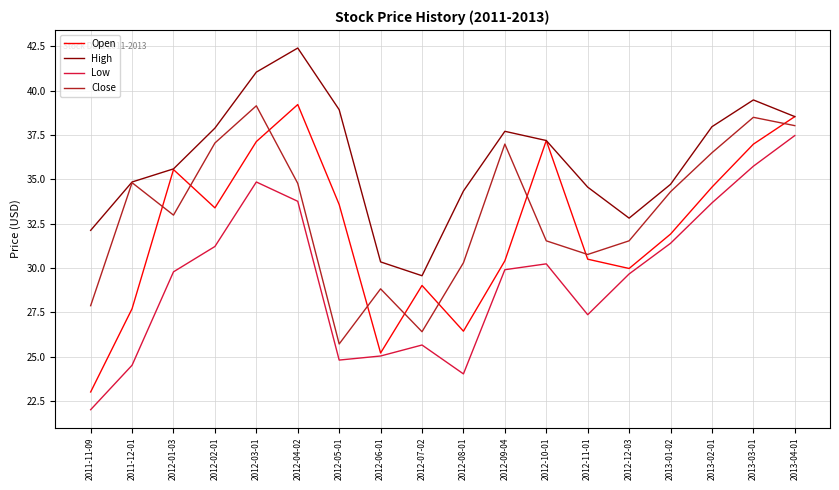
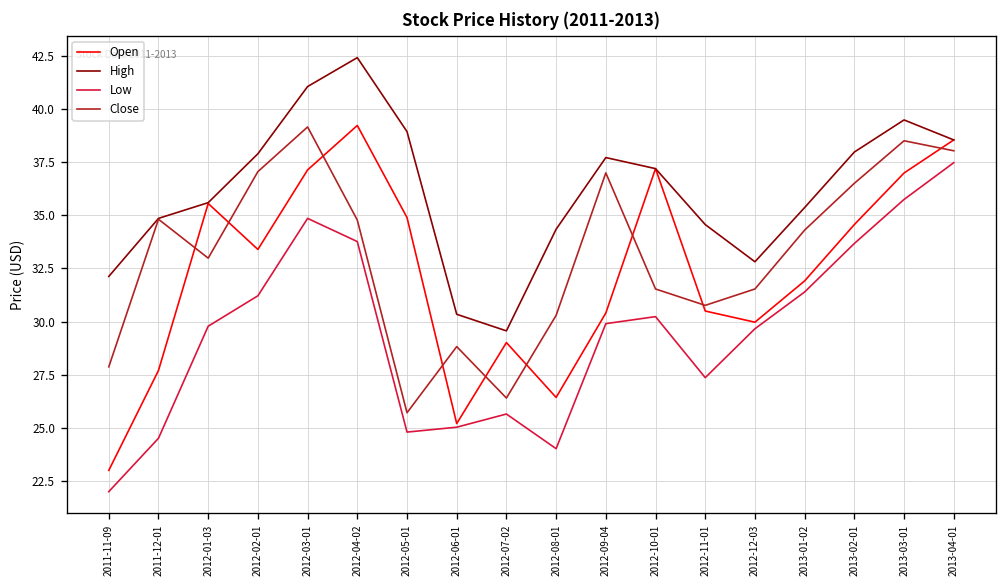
  {
    "Open": {
      "2011-11-09": 23.0,
      "2011-12-01": 27.7,
      "2012-02-01": 33.4,
      "2012-03-01": 37.1,
      "2012-04-02": 39.2,
-     "2012-05-01": 33.6,
+     "2012-05-01": 34.9,
      "2012-06-01": 25.2,
      "2012-07-02": 29.0,
      "2012-08-01": 26.4,
      "2012-09-04": 30.4,
      "2012-11-01": 30.5,
      "2012-12-03": 30.0,
      "2013-01-02": 31.9,
      "2013-02-01": 34.6,
      "2013-03-01": 37.0
    },
    "High": {
      "2011-11-09": 32.1,
      "2012-02-01": 37.9,
      "2012-03-01": 41.0,
      "2012-04-02": 42.4,
      "2012-05-01": 38.9,
      "2012-06-01": 30.3,
      "2012-07-02": 29.6,
      "2012-08-01": 34.3,
      "2012-09-04": 37.7,
      "2012-11-01": 34.6,
      "2012-12-03": 32.8,
-     "2013-01-02": 34.7,
+     "2013-01-02": 35.4,
      "2013-02-01": 38.0,
      "2013-03-01": 39.5
    }
  }
